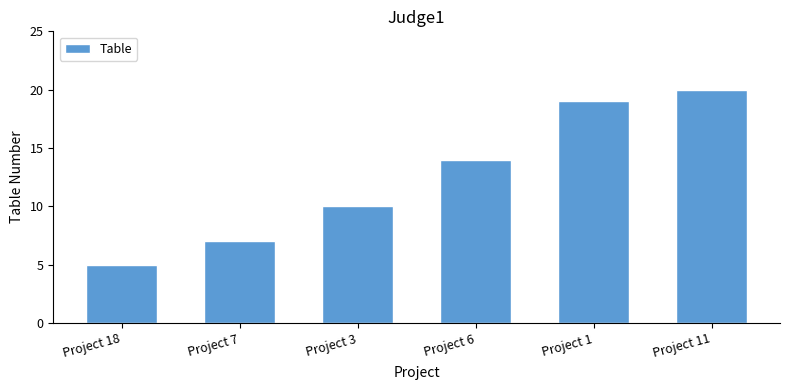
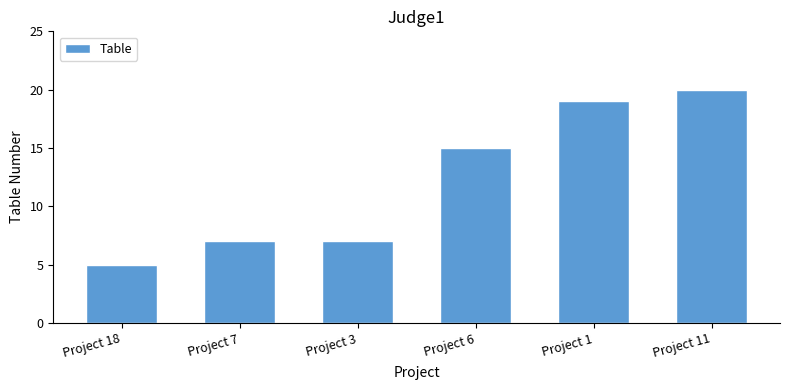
  {
    "Project 18": 5,
    "Project 7": 7,
-   "Project 3": 10,
-   "Project 6": 14,
+   "Project 3": 7,
+   "Project 6": 15,
    "Project 1": 19,
    "Project 11": 20
  }
